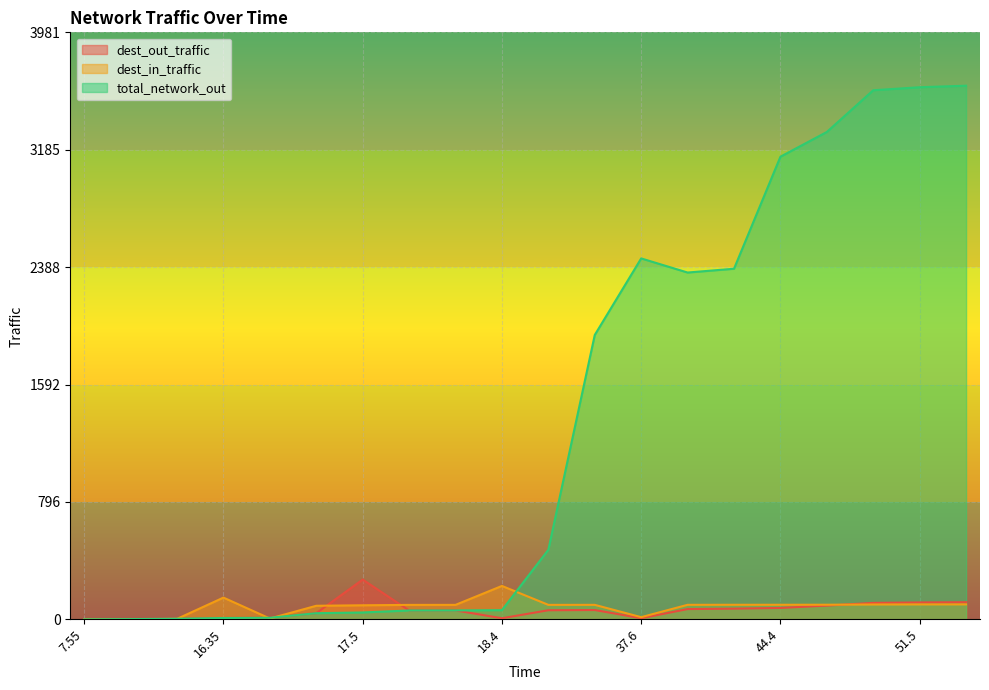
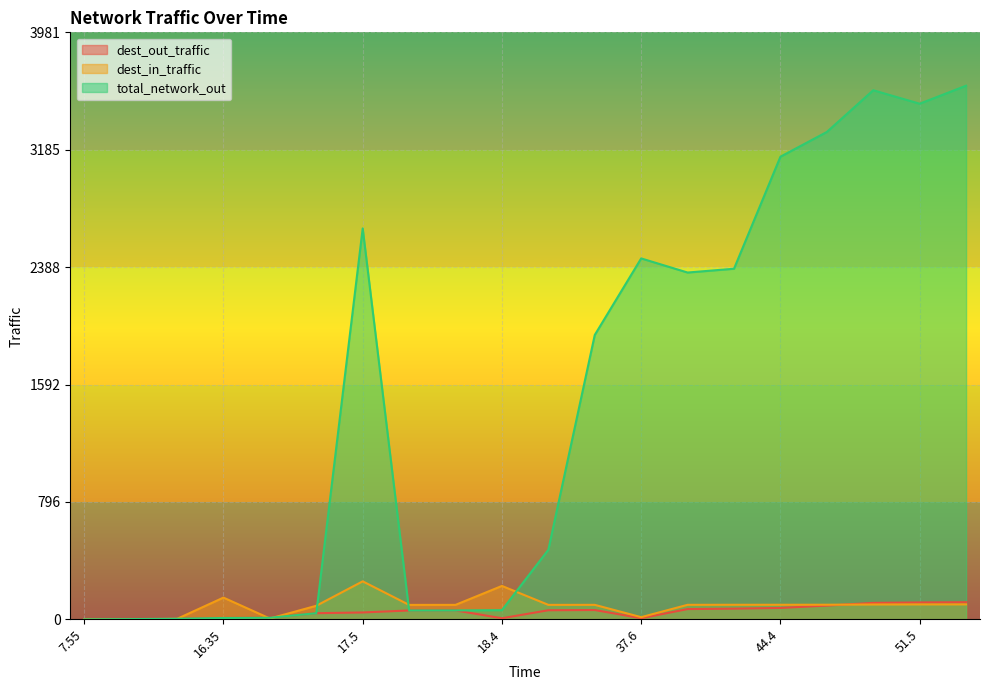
  {
    "dest_out_traffic": {
-     "17.5": 270,
+     "17.5": 50,
      "18.4": 10,
      "44.4": 80
    },
    "dest_in_traffic": {
      "16.35": 150,
-     "17.5": 100,
+     "17.5": 260,
      "18.4": 230,
      "44.4": 100
    },
    "total_network_out": {
-     "17.5": 50,
+     "17.5": 2650,
      "18.4": 60,
      "37.6": 2450,
      "44.4": 3140,
-     "51.5": 3610
+     "51.5": 3500
    }
  }
